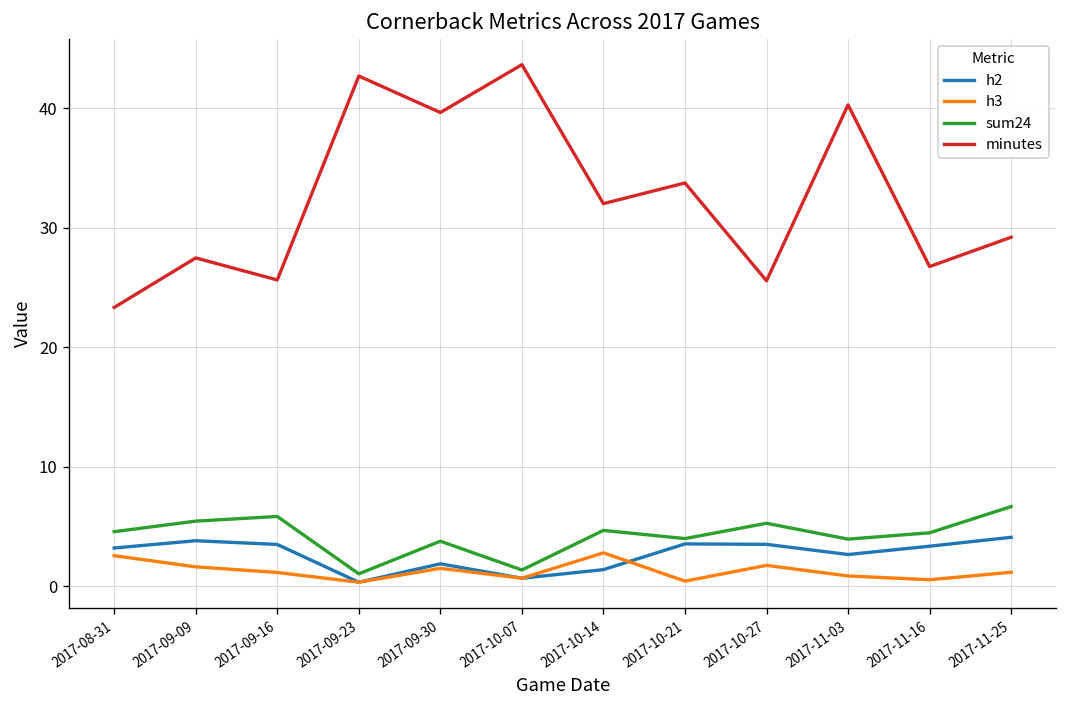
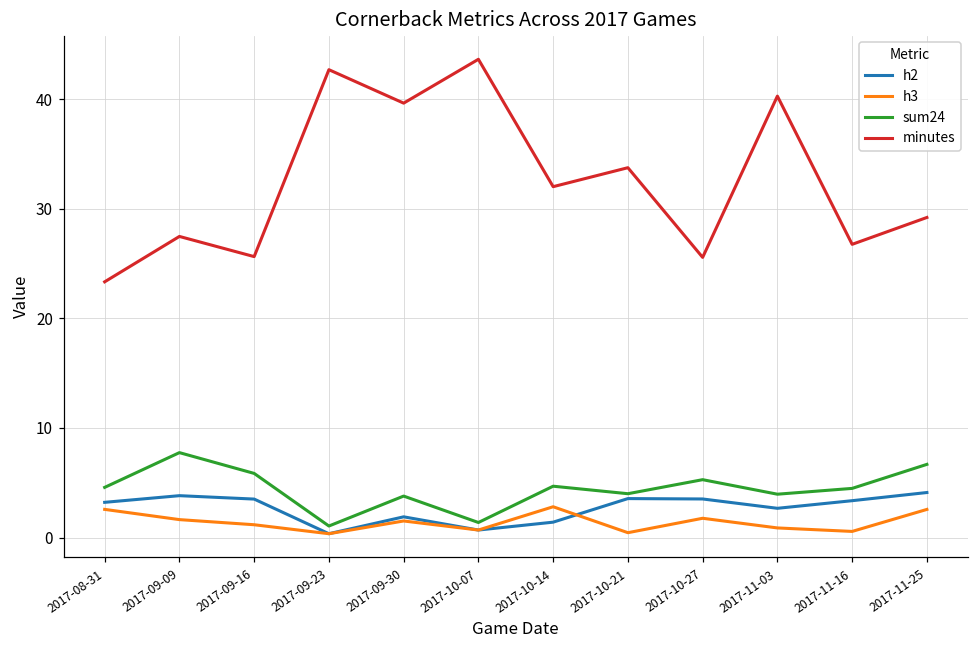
  {
    "h2": {
      "2017-08-31": 3,
      "2017-09-09": 4,
      "2017-09-16": 4,
      "2017-09-30": 2,
      "2017-10-14": 1,
      "2017-10-21": 4,
      "2017-10-27": 4,
      "2017-11-03": 3,
      "2017-11-16": 3,
      "2017-11-25": 4
    },
    "h3": {
      "2017-08-31": 3,
      "2017-09-09": 2,
      "2017-09-16": 1,
      "2017-09-30": 2,
      "2017-10-14": 3,
      "2017-10-21": 0,
      "2017-10-27": 2,
      "2017-11-03": 1,
      "2017-11-16": 1,
-     "2017-11-25": 1
+     "2017-11-25": 3
    },
    "sum24": {
      "2017-08-31": 5,
-     "2017-09-09": 5,
+     "2017-09-09": 8,
      "2017-09-16": 6,
      "2017-09-23": 1,
      "2017-09-30": 4,
      "2017-10-07": 1,
      "2017-10-14": 5,
      "2017-10-21": 4,
      "2017-10-27": 5,
      "2017-11-03": 4,
      "2017-11-16": 4,
      "2017-11-25": 7
    },
    "minutes": {
      "2017-08-31": 23,
      "2017-09-09": 27,
      "2017-09-16": 26,
      "2017-09-23": 43,
      "2017-09-30": 40,
      "2017-10-07": 44,
      "2017-10-14": 32,
      "2017-10-21": 34,
      "2017-10-27": 26,
      "2017-11-03": 40,
      "2017-11-16": 27,
      "2017-11-25": 29
    }
  }
